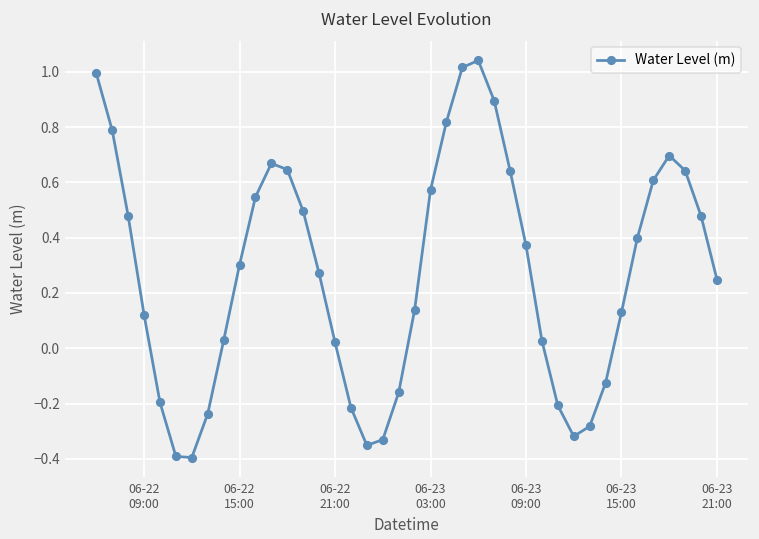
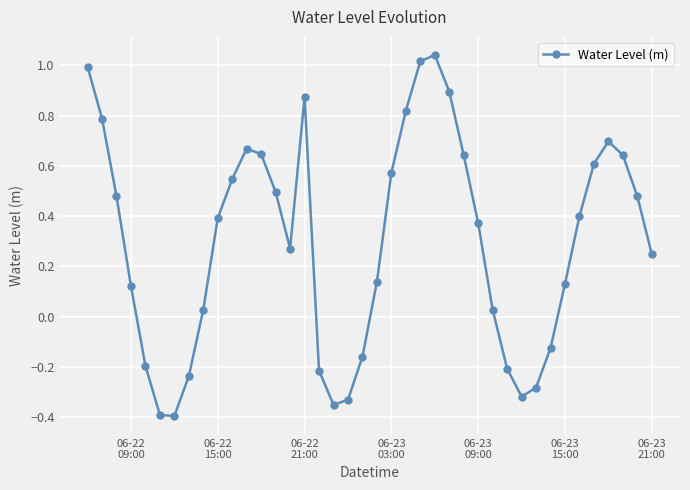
  {
    "06-22 09:00": 0.12,
-   "06-22 15:00": 0.30,
-   "06-22 21:00": 0.02,
+   "06-22 15:00": 0.39,
+   "06-22 21:00": 0.87,
    "06-23 03:00": 0.57,
    "06-23 09:00": 0.37,
    "06-23 15:00": 0.13,
    "06-23 21:00": 0.25
  }
